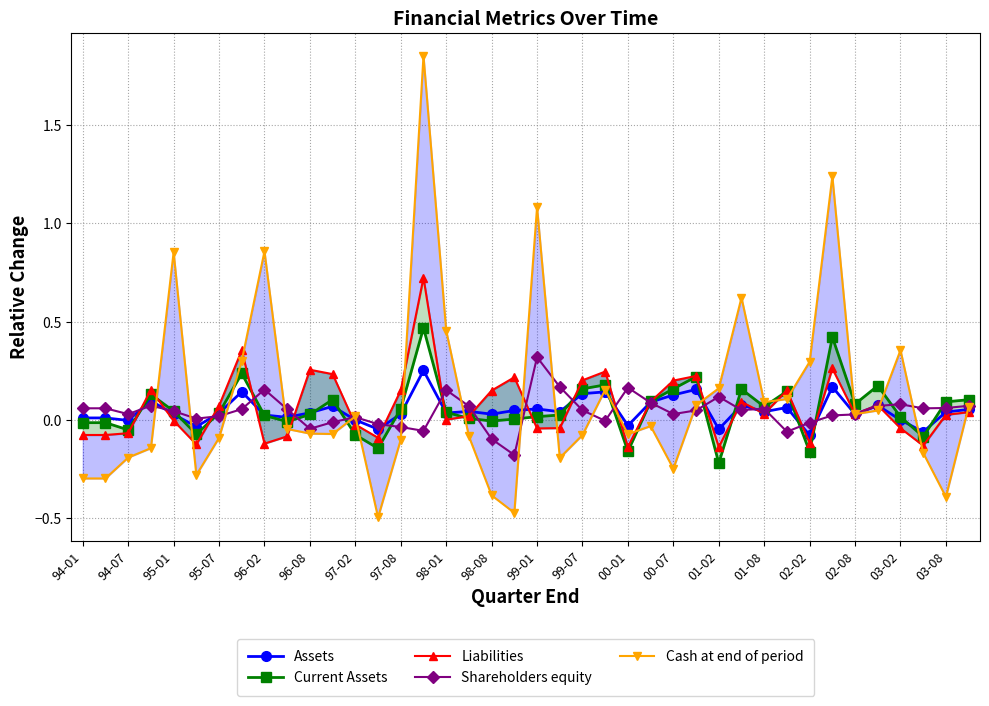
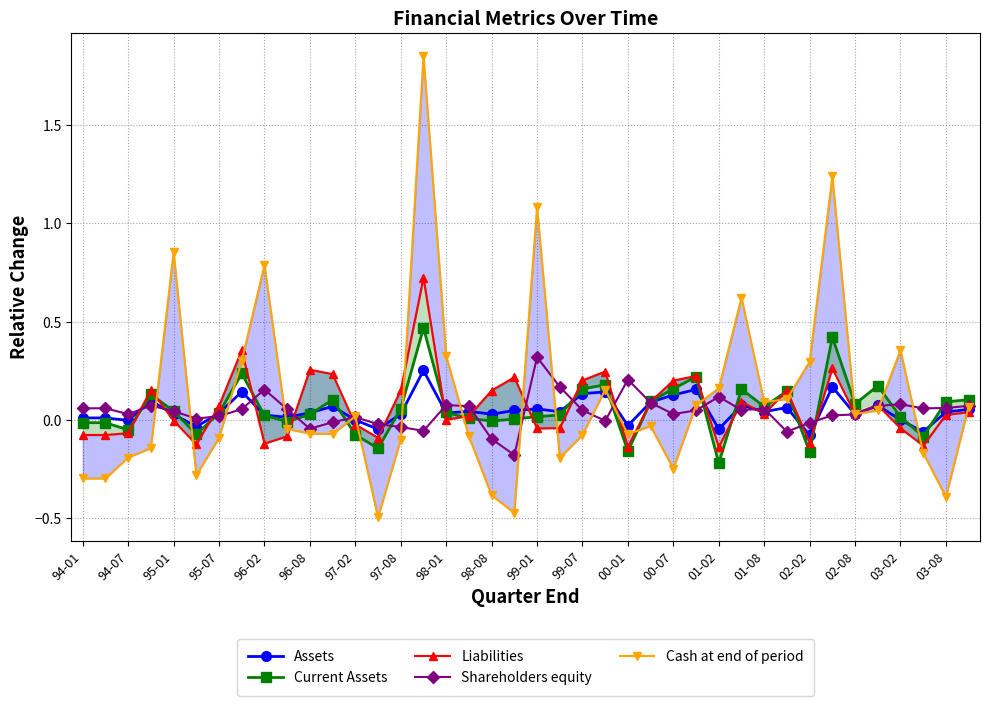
  {
    "Liabilities": {
      "95-01": 0.00,
      "96-02": -0.12,
      "98-01": 0.00,
      "99-01": -0.04,
      "03-02": -0.04
    },
    "Shareholders equity": {
      "94-01": 0.06,
      "94-07": 0.03,
      "95-07": 0.02,
      "96-02": 0.15,
      "96-08": -0.05,
      "97-08": -0.04,
-     "98-01": 0.15,
+     "98-01": 0.08,
      "98-08": -0.10,
      "99-01": 0.32,
      "99-07": 0.05,
-     "00-01": 0.16,
+     "00-01": 0.21,
      "00-07": 0.03,
      "01-02": 0.12,
      "02-02": -0.01,
      "03-02": 0.08,
      "03-08": 0.06
    },
    "Cash at end of period": {
      "94-01": -0.30,
      "94-07": -0.19,
      "95-07": -0.09,
-     "96-02": 0.86,
+     "96-02": 0.79,
      "96-08": -0.07,
      "97-08": -0.10,
-     "98-01": 0.45,
+     "98-01": 0.33,
      "98-08": -0.38,
      "99-07": -0.08,
      "00-07": -0.25,
      "03-08": -0.39
    }
  }
